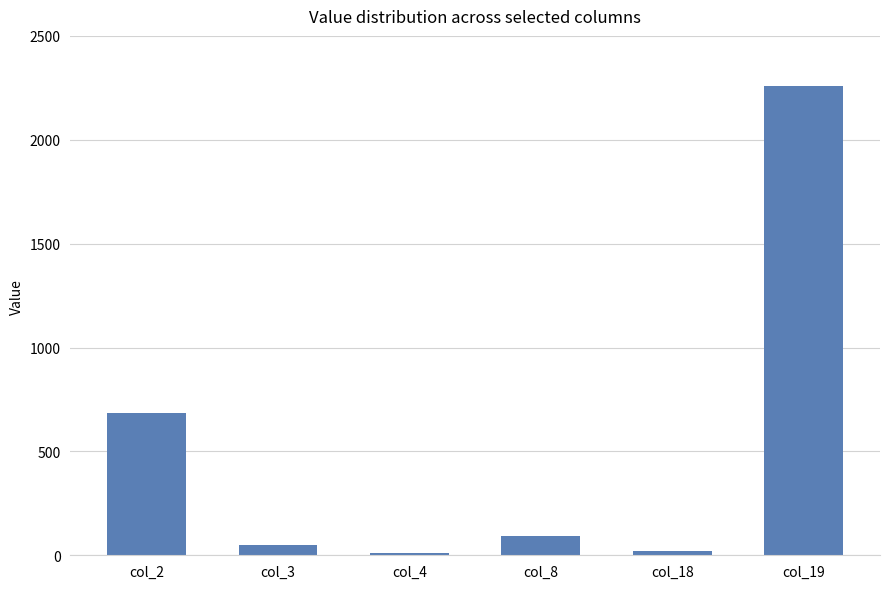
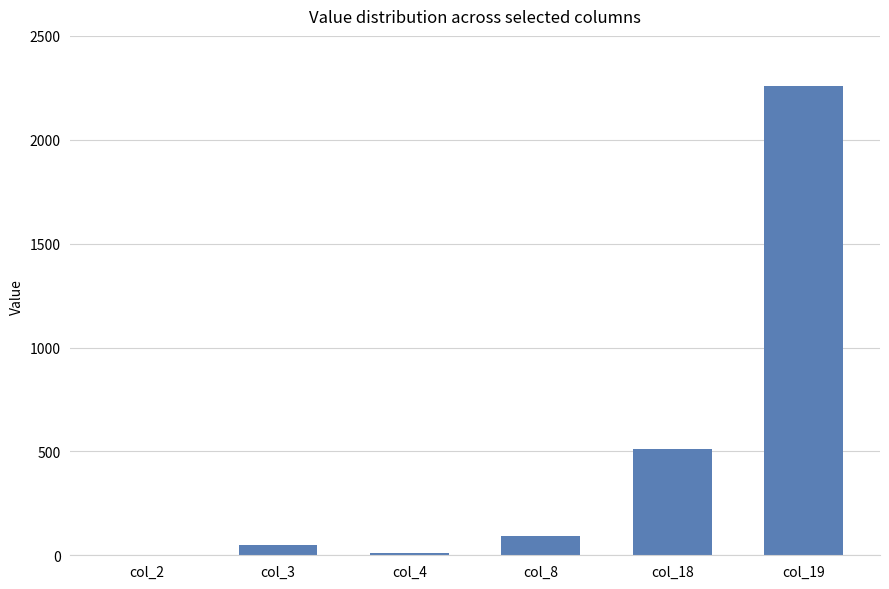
  {
-   "col_2": 680,
+   "col_2": 0,
    "col_3": 50,
    "col_8": 90,
-   "col_18": 20,
+   "col_18": 510,
    "col_19": 2260
  }
